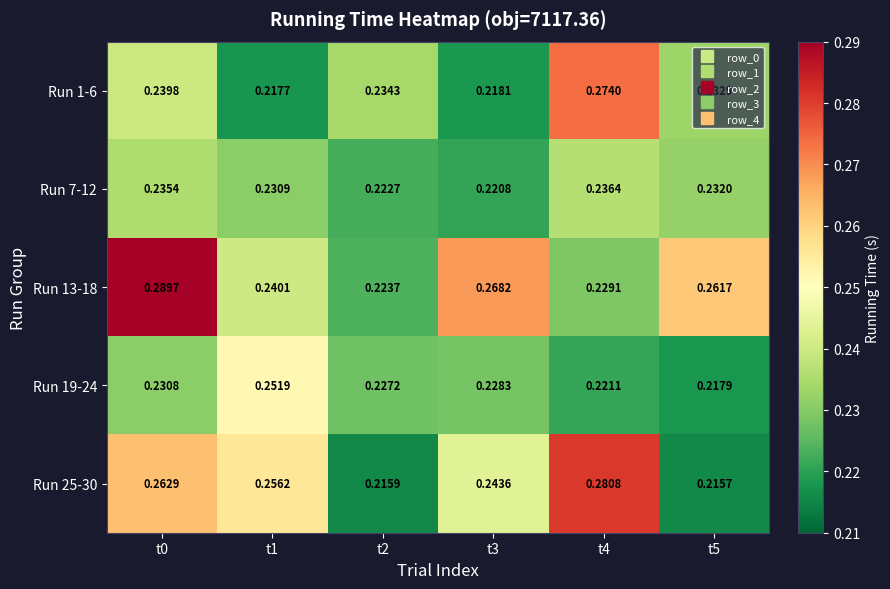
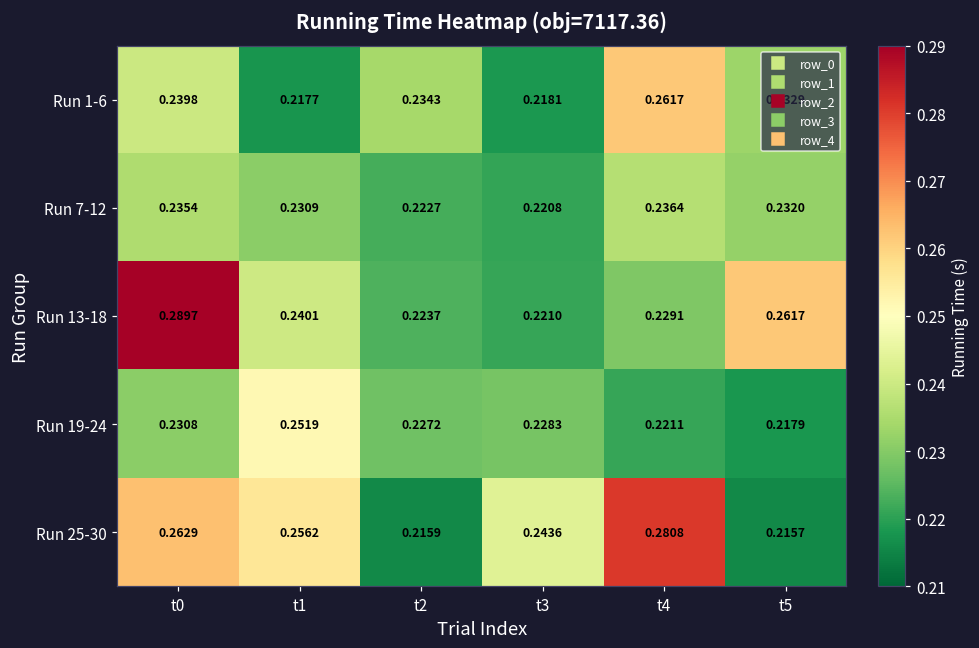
  {
    "Run 1-6": {
      "t0": 0.2398,
      "t1": 0.2177,
      "t2": 0.2343,
      "t3": 0.2181,
-     "t4": 0.2740
+     "t4": 0.2617
    },
    "Run 7-12": {
      "t0": 0.2354,
      "t1": 0.2309,
      "t2": 0.2227,
      "t3": 0.2208,
      "t4": 0.2364,
      "t5": 0.2320
    },
    "Run 13-18": {
      "t0": 0.2897,
      "t1": 0.2401,
      "t2": 0.2237,
-     "t3": 0.2682,
+     "t3": 0.2210,
      "t4": 0.2291,
      "t5": 0.2617
    },
    "Run 19-24": {
      "t0": 0.2308,
      "t1": 0.2519,
      "t2": 0.2272,
      "t3": 0.2283,
      "t4": 0.2211,
      "t5": 0.2179
    },
    "Run 25-30": {
      "t0": 0.2629,
      "t1": 0.2562,
      "t2": 0.2159,
      "t3": 0.2436,
      "t4": 0.2808,
      "t5": 0.2157
    }
  }
